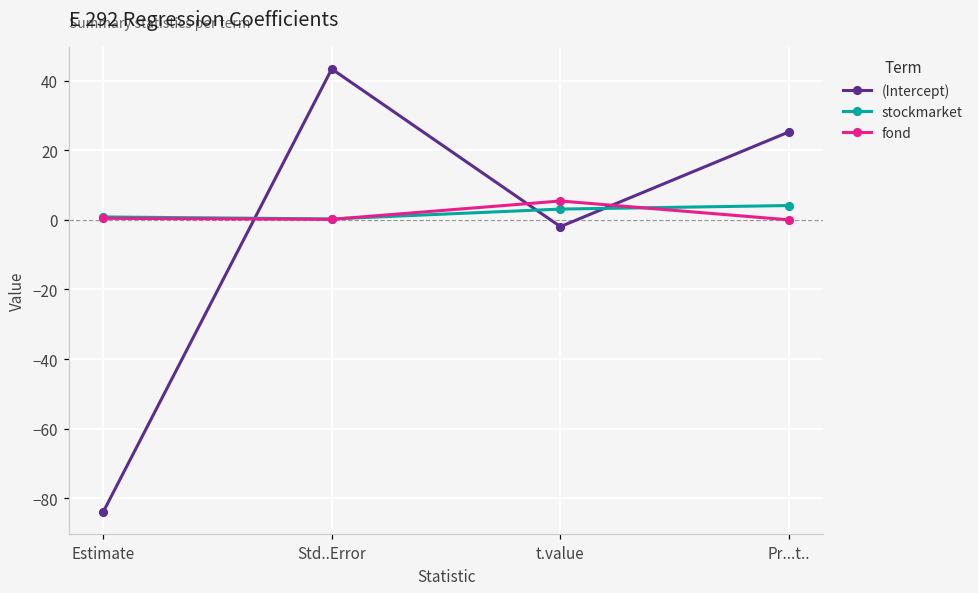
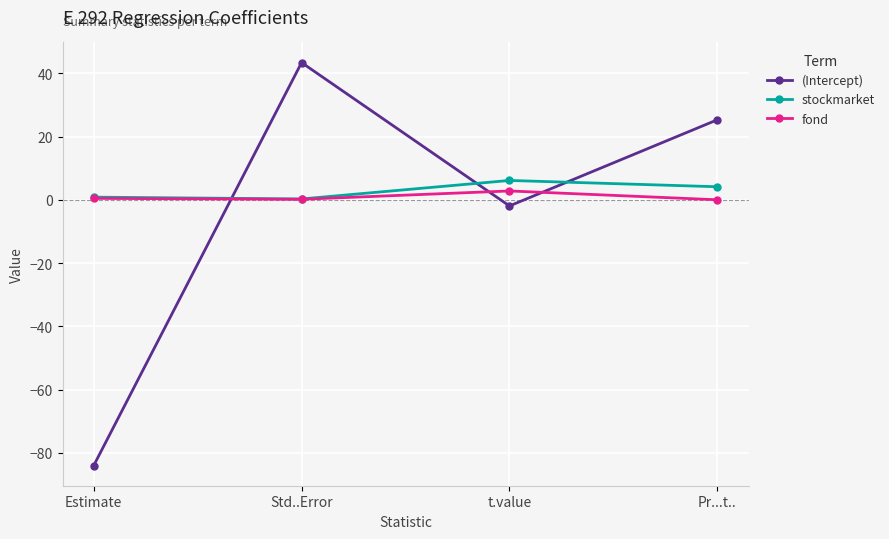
  {
    "(Intercept)": {
      "Estimate": -84,
      "Std..Error": 43,
      "t.value": -2,
      "Pr...t..": 25
    },
    "stockmarket": {
-     "t.value": 3,
+     "t.value": 6,
      "Pr...t..": 4
    },
    "fond": {
-     "t.value": 5,
+     "t.value": 3,
      "Pr...t..": 0
    }
  }
